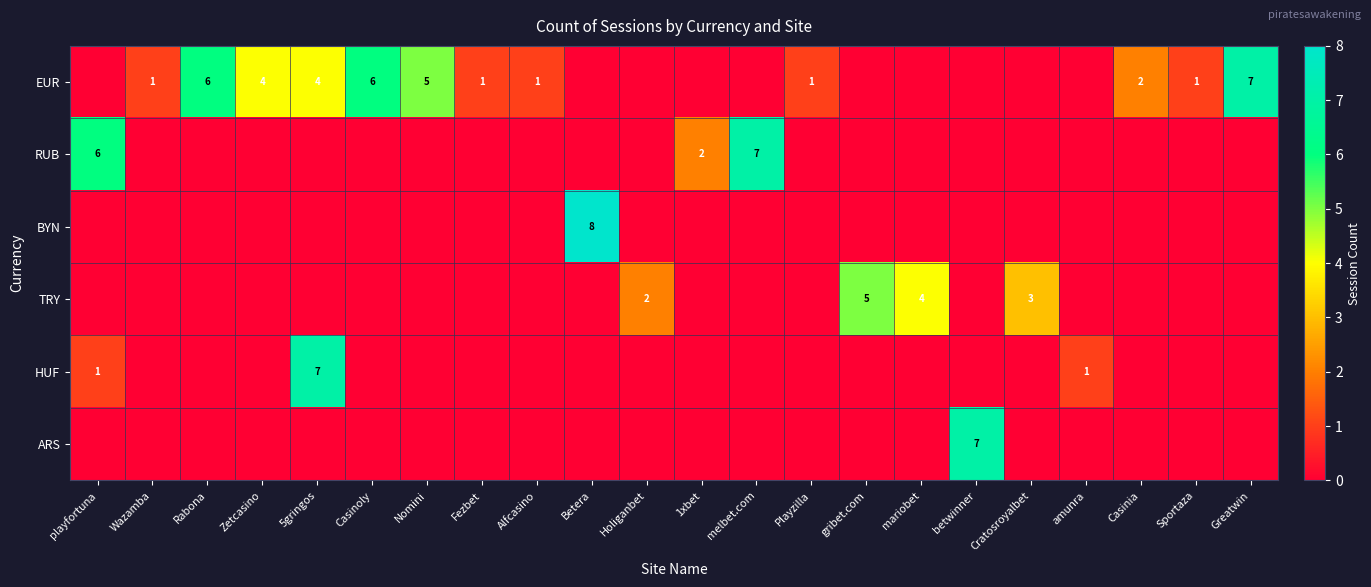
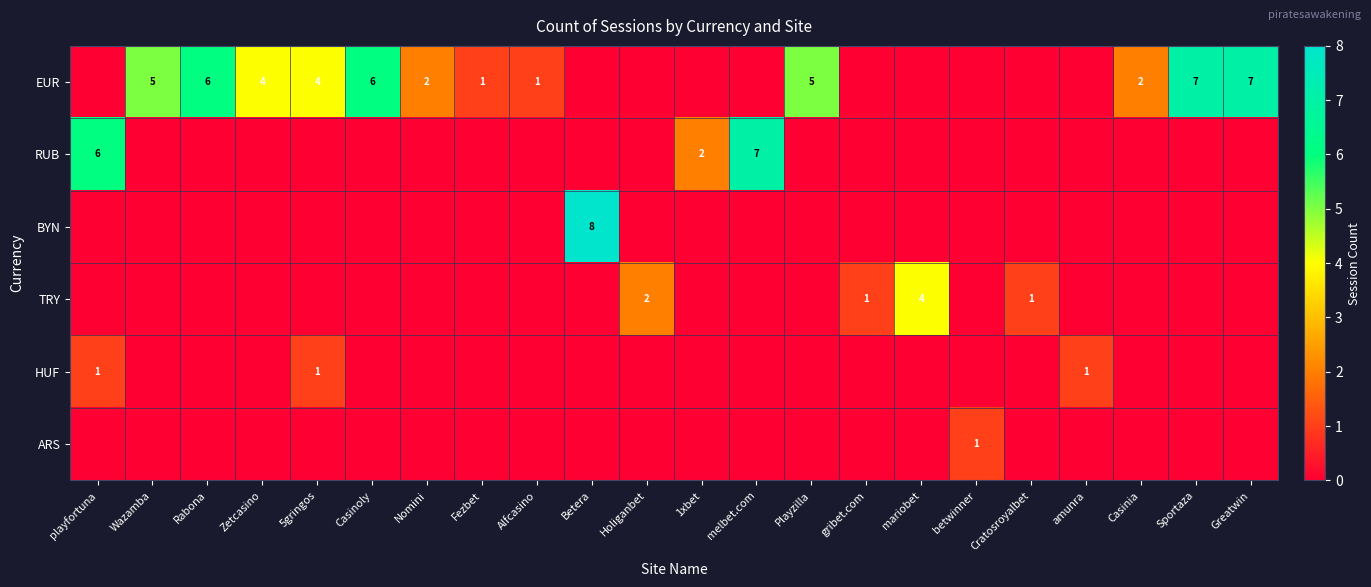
  {
    "EUR": {
-     "Wazamba": 1,
+     "Wazamba": 5,
      "Rabona": 6,
      "Zetcasino": 4,
      "5gringos": 4,
      "Casinoly": 6,
-     "Nomini": 5,
+     "Nomini": 2,
      "Fezbet": 1,
      "Alfcasino": 1,
-     "Playzilla": 1,
+     "Playzilla": 5,
      "Casinia": 2,
-     "Sportaza": 1,
+     "Sportaza": 7,
      "Greatwin": 7
    },
    "RUB": {
      "playfortuna": 6,
      "1xbet": 2,
      "melbet.com": 7
    },
    "BYN": {
      "Betera": 8
    },
    "TRY": {
      "Holiganbet": 2,
-     "gribet.com": 5,
+     "gribet.com": 1,
      "mariobet": 4,
-     "Cratosroyalbet": 3
+     "Cratosroyalbet": 1
    },
    "HUF": {
      "playfortuna": 1,
-     "5gringos": 7,
+     "5gringos": 1,
      "amunra": 1
    },
    "ARS": {
-     "betwinner": 7
+     "betwinner": 1
    }
  }
